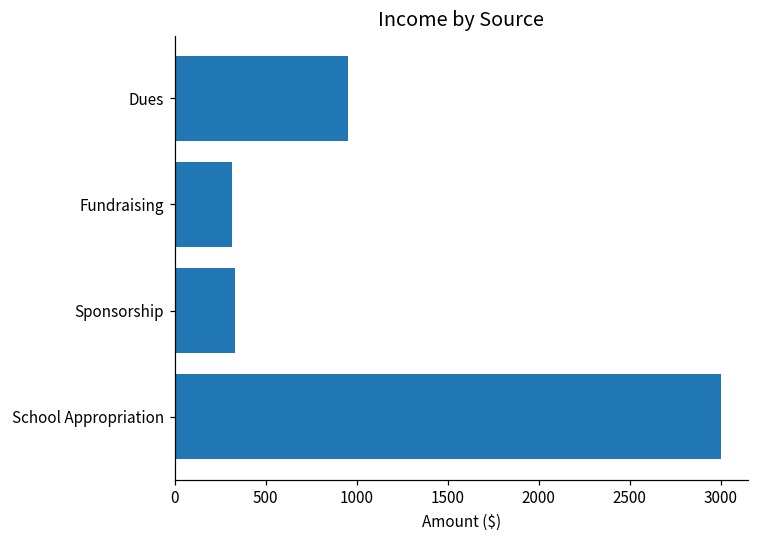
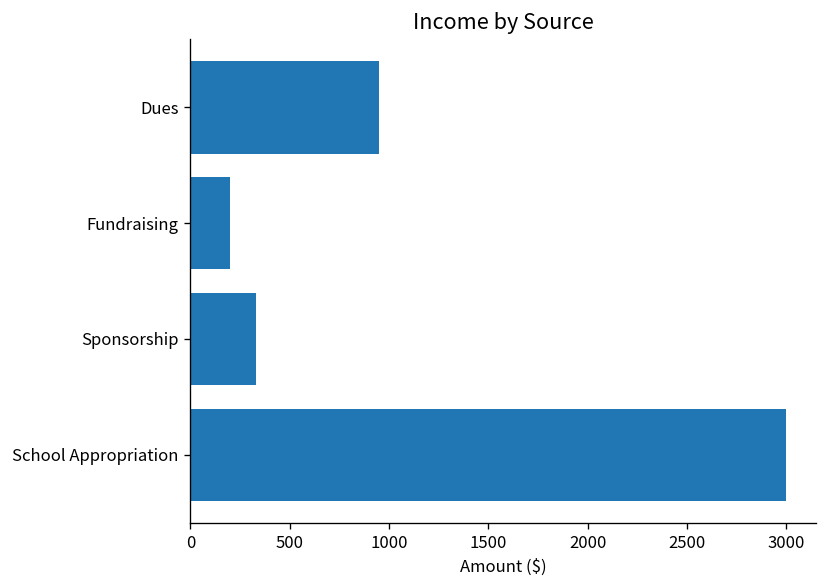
  {
    "Dues": 950,
-   "Fundraising": 320,
+   "Fundraising": 200,
    "Sponsorship": 330,
    "School Appropriation": 3000
  }
